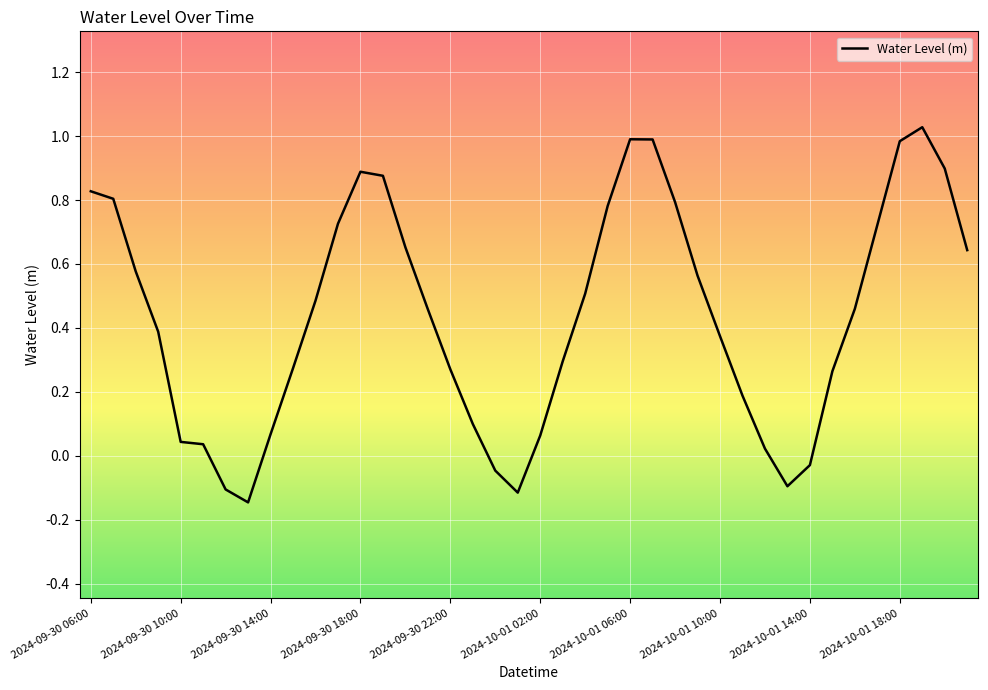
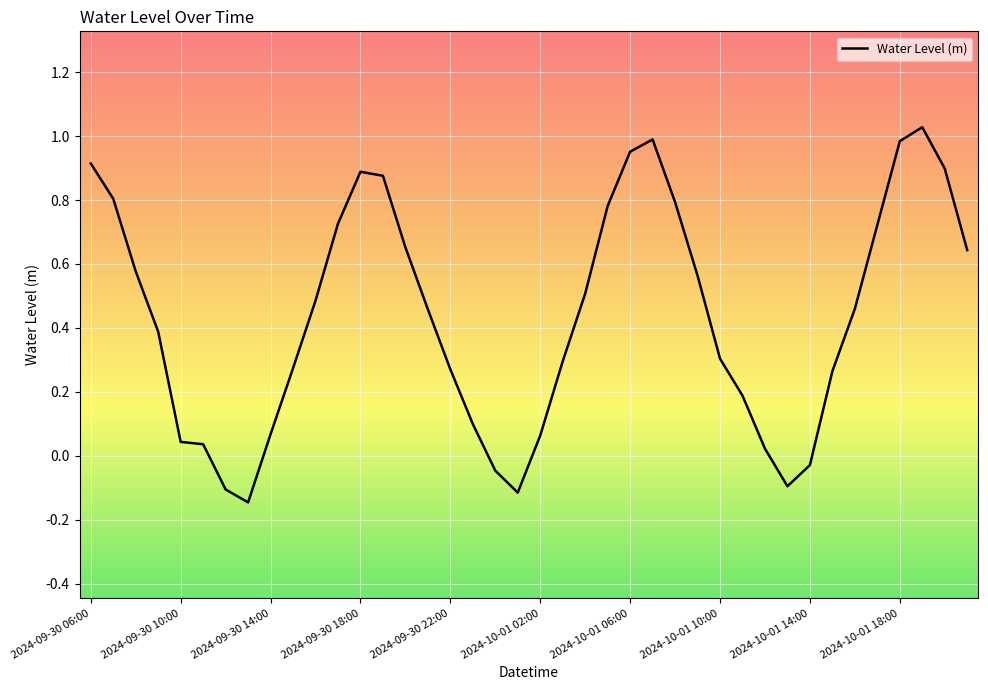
  {
-   "2024-09-30 06:00": 0.83,
+   "2024-09-30 06:00": 0.91,
    "2024-09-30 10:00": 0.04,
    "2024-09-30 14:00": 0.07,
    "2024-09-30 18:00": 0.89,
    "2024-09-30 22:00": 0.27,
    "2024-10-01 02:00": 0.06,
-   "2024-10-01 06:00": 0.99,
-   "2024-10-01 10:00": 0.37,
+   "2024-10-01 06:00": 0.95,
+   "2024-10-01 10:00": 0.30,
    "2024-10-01 14:00": -0.03,
    "2024-10-01 18:00": 0.98
  }
